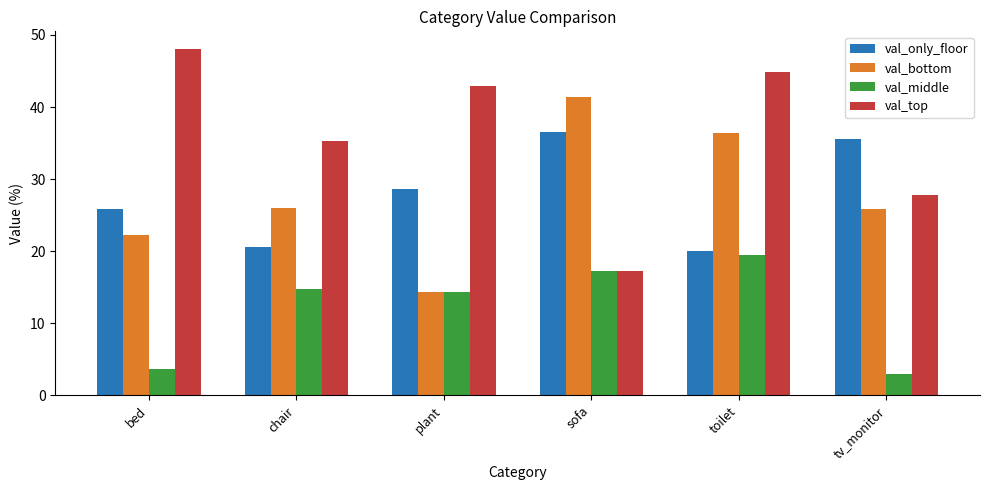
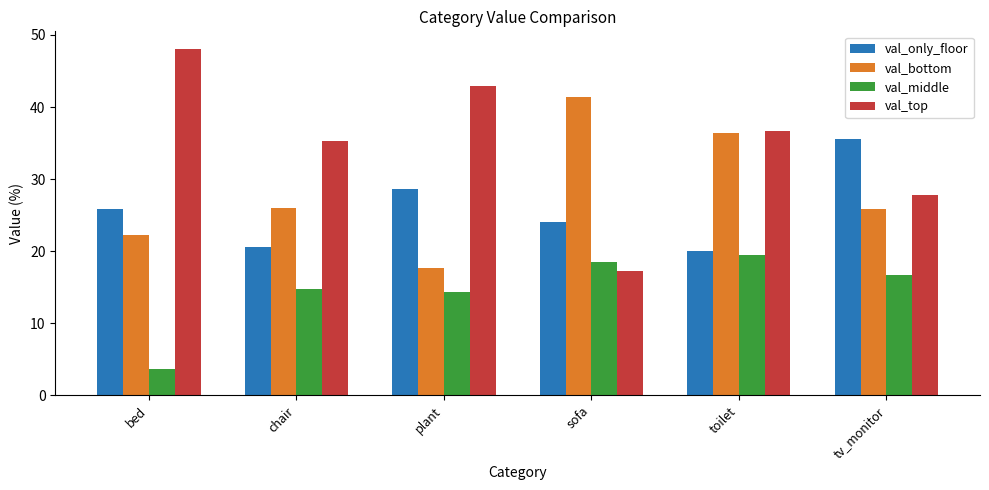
  {
    "val_only_floor": {
      "bed": 26,
      "chair": 21,
      "plant": 29,
-     "sofa": 37,
+     "sofa": 24,
      "toilet": 20,
      "tv_monitor": 36
    },
    "val_bottom": {
      "bed": 22,
      "chair": 26,
-     "plant": 14,
+     "plant": 18,
      "sofa": 41,
      "toilet": 36,
      "tv_monitor": 26
    },
    "val_middle": {
      "bed": 4,
      "chair": 15,
      "plant": 14,
-     "sofa": 17,
+     "sofa": 19,
      "toilet": 20,
-     "tv_monitor": 3
+     "tv_monitor": 17
    },
    "val_top": {
      "bed": 48,
      "chair": 35,
      "plant": 43,
      "sofa": 17,
-     "toilet": 45,
+     "toilet": 37,
      "tv_monitor": 28
    }
  }
